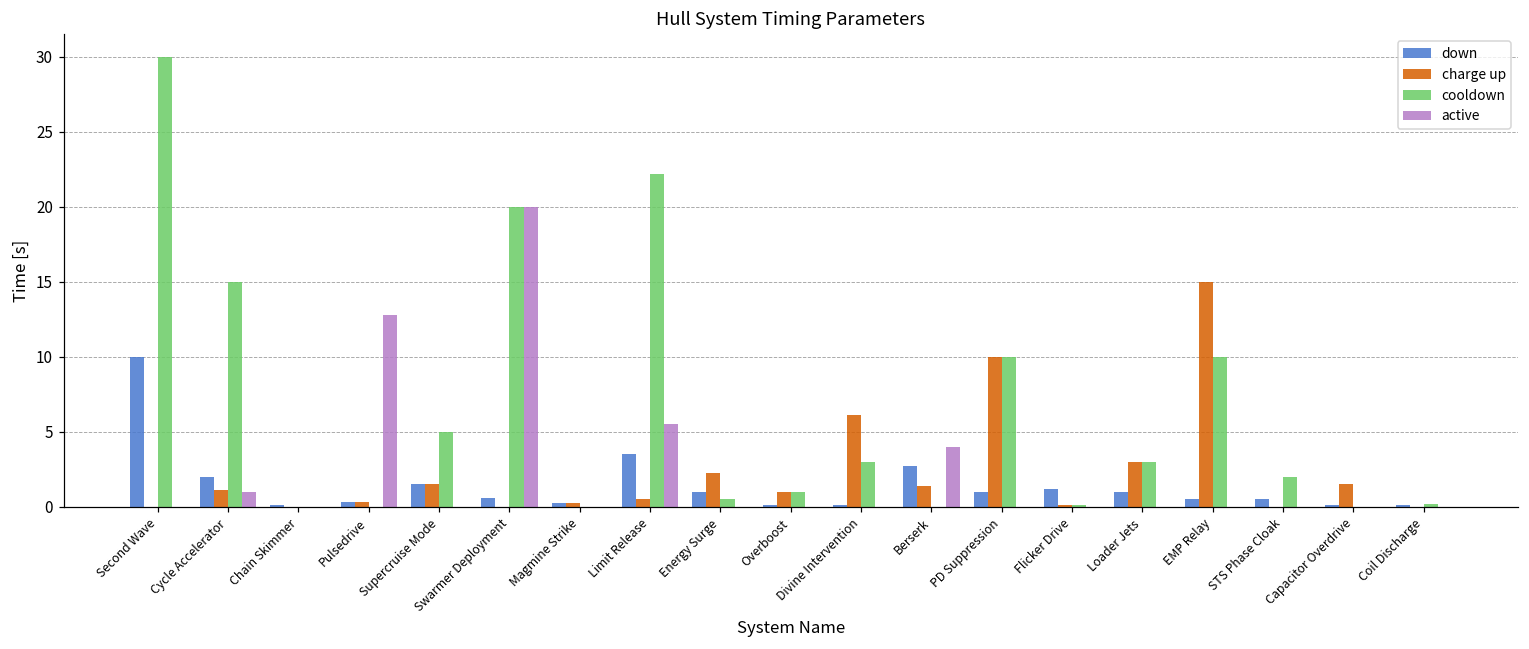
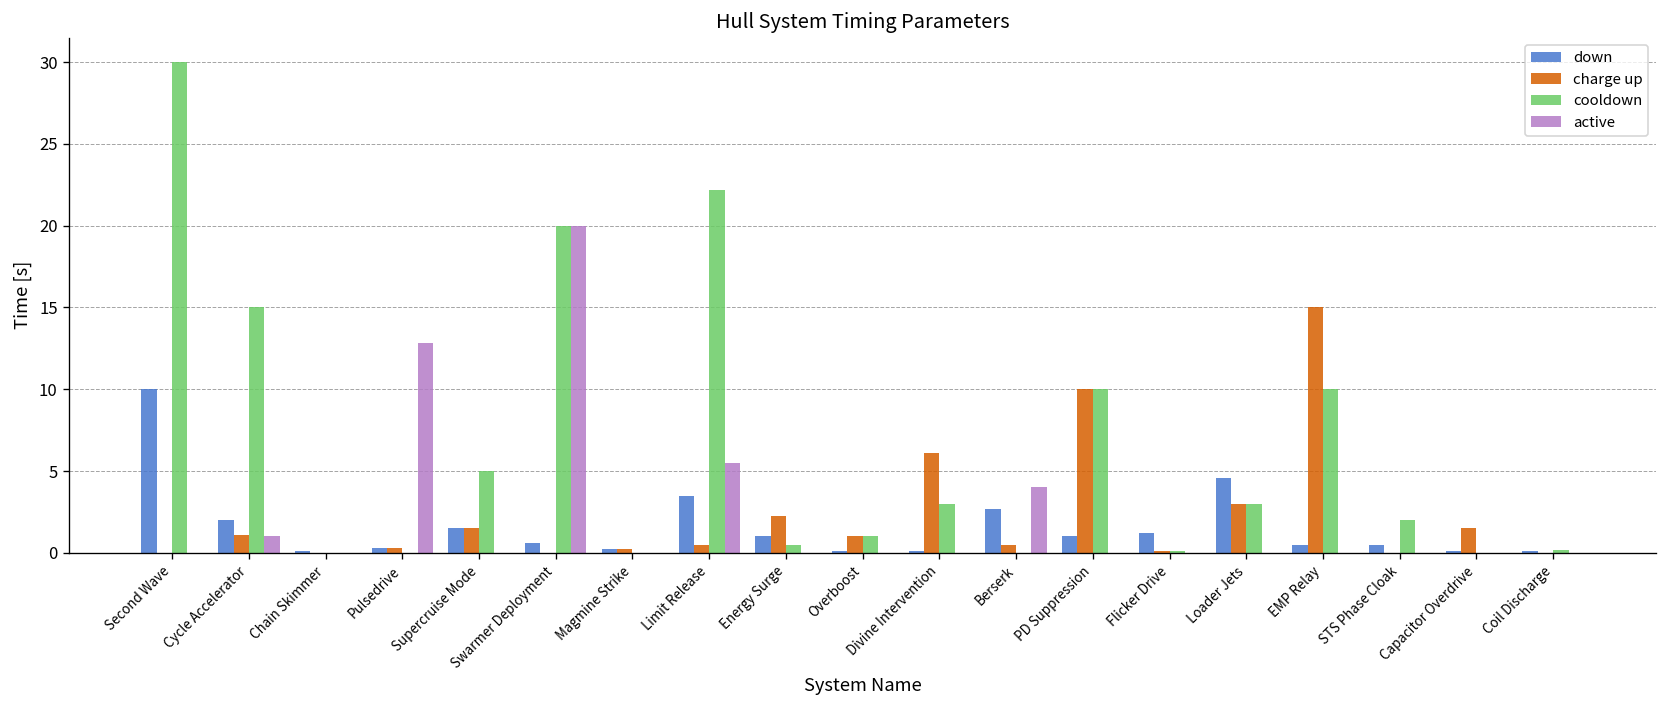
  {
    "down": {
      "Second Wave": 10.0,
      "Cycle Accelerator": 2.0,
      "Pulsedrive": 0.3,
      "Supercruise Mode": 1.5,
      "Swarmer Deployment": 0.6,
      "Magmine Strike": 0.3,
      "Limit Release": 3.5,
      "Energy Surge": 1.0,
      "Berserk": 2.7,
      "PD Suppression": 1.0,
      "Flicker Drive": 1.2,
-     "Loader Jets": 1.0,
+     "Loader Jets": 4.6,
      "EMP Relay": 0.5,
      "STS Phase Cloak": 0.5
    },
    "charge up": {
      "Second Wave": 0.0,
      "Cycle Accelerator": 1.1,
      "Chain Skimmer": 0.0,
      "Pulsedrive": 0.3,
      "Supercruise Mode": 1.5,
      "Swarmer Deployment": 0.0,
      "Magmine Strike": 0.3,
      "Limit Release": 0.5,
      "Energy Surge": 2.3,
      "Overboost": 1.0,
      "Divine Intervention": 6.1,
-     "Berserk": 1.4,
+     "Berserk": 0.5,
      "PD Suppression": 10.0,
      "Loader Jets": 3.0,
      "EMP Relay": 15.0,
      "STS Phase Cloak": 0.0,
      "Capacitor Overdrive": 1.5,
      "Coil Discharge": 0.0
    },
    "cooldown": {
      "Second Wave": 30.0,
      "Cycle Accelerator": 15.0,
      "Chain Skimmer": 0.0,
      "Pulsedrive": 0.0,
      "Supercruise Mode": 5.0,
      "Swarmer Deployment": 20.0,
      "Magmine Strike": 0.0,
      "Limit Release": 22.2,
      "Energy Surge": 0.5,
      "Overboost": 1.0,
      "Divine Intervention": 3.0,
      "Berserk": 0.0,
      "PD Suppression": 10.0,
      "Loader Jets": 3.0,
      "EMP Relay": 10.0,
      "STS Phase Cloak": 2.0,
      "Capacitor Overdrive": 0.0,
      "Coil Discharge": 0.2
    },
    "active": {
      "Second Wave": 0.0,
      "Cycle Accelerator": 1.0,
      "Chain Skimmer": 0.0,
      "Pulsedrive": 12.8,
      "Supercruise Mode": 0.0,
      "Swarmer Deployment": 20.0,
      "Magmine Strike": 0.0,
      "Limit Release": 5.5,
      "Energy Surge": 0.0,
      "Overboost": 0.0,
      "Divine Intervention": 0.0,
      "Berserk": 4.0,
      "PD Suppression": 0.0,
      "Flicker Drive": 0.0,
      "Loader Jets": 0.0,
      "EMP Relay": 0.0,
      "STS Phase Cloak": 0.0,
      "Capacitor Overdrive": 0.0,
      "Coil Discharge": 0.0
    }
  }
